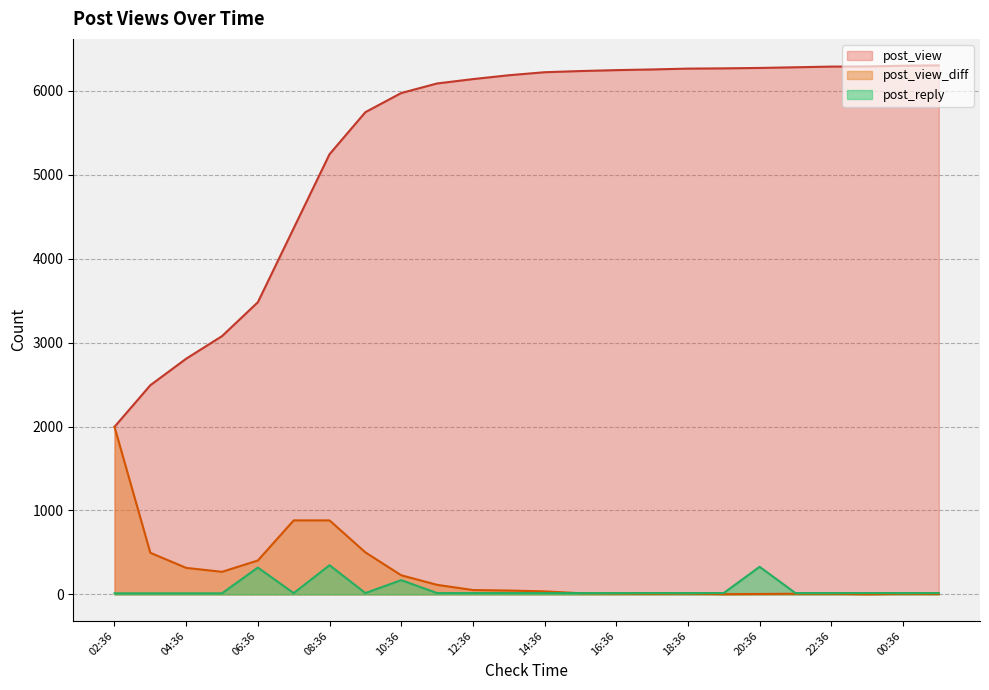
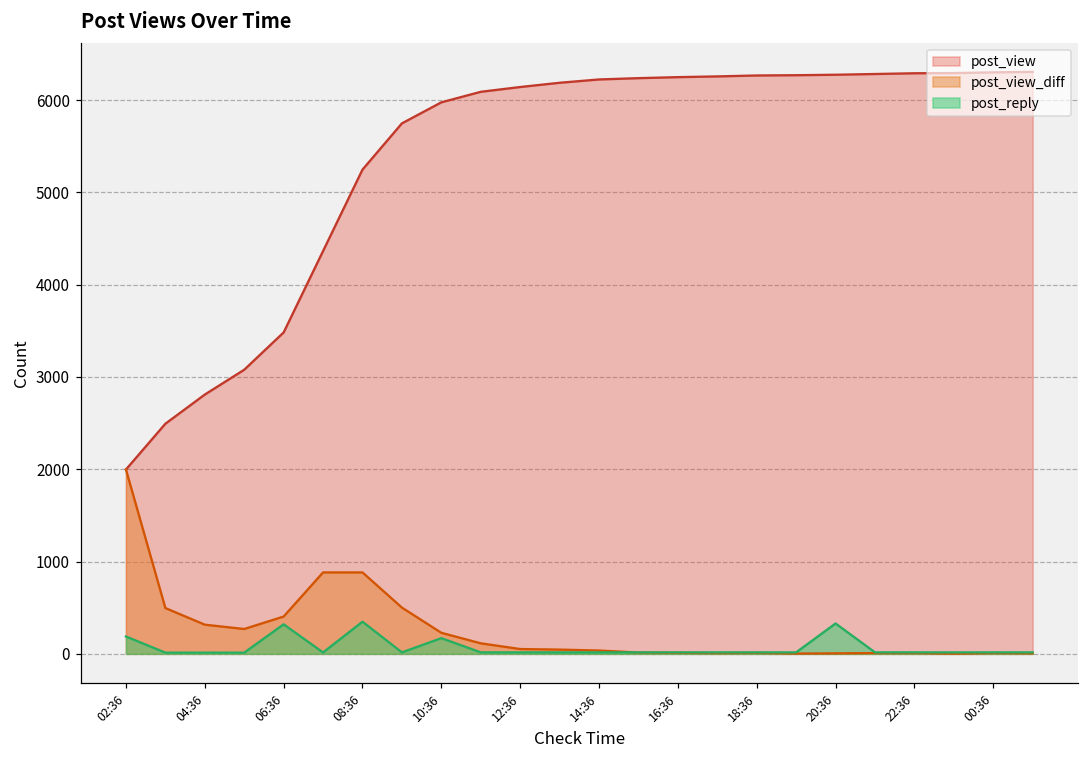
  {
    "post_reply": {
-     "02:36": 0,
+     "02:36": 200,
      "04:36": 0,
      "06:36": 300,
      "08:36": 300,
      "10:36": 200,
      "12:36": 0,
      "20:36": 300
    }
  }
